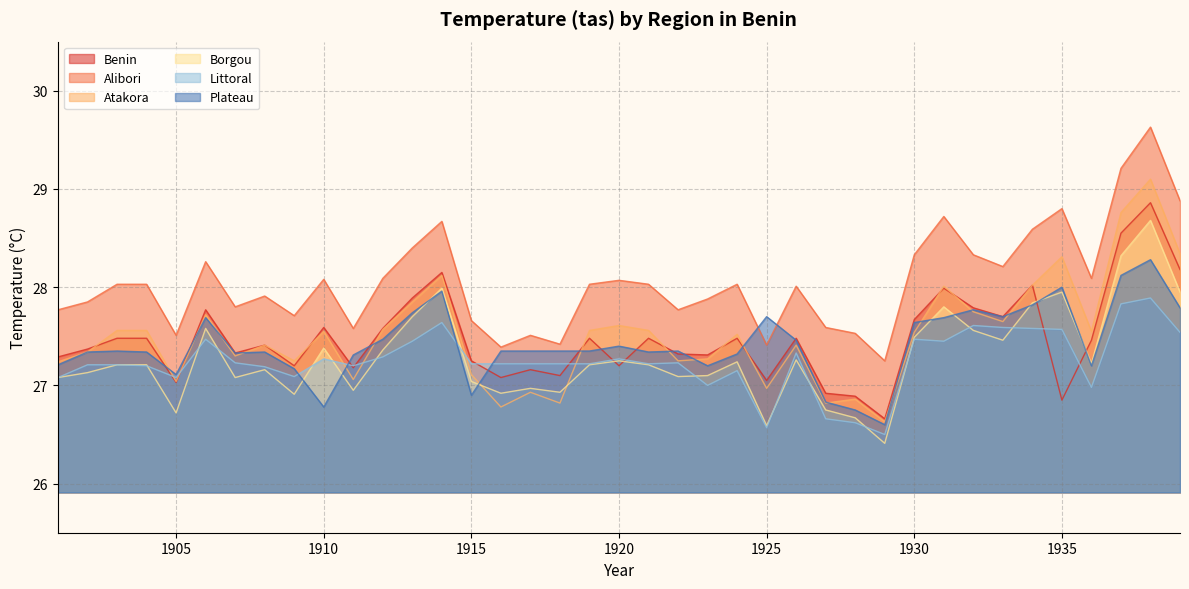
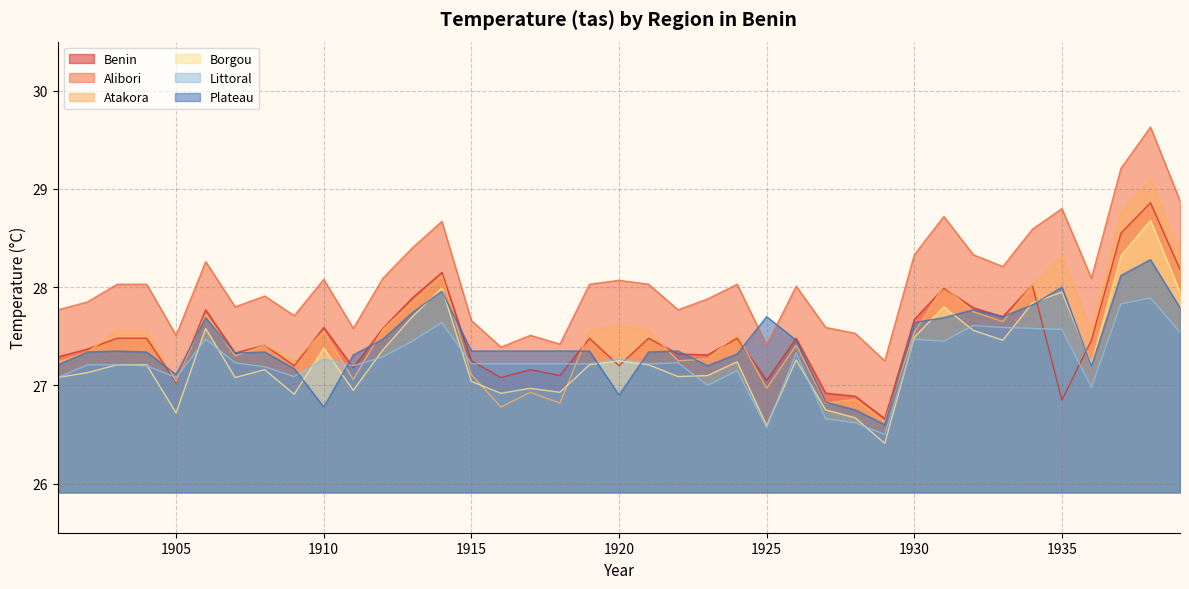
  {
    "Benin": {
      "1910": 27.6,
      "1915": 27.3,
      "1920": 27.2,
      "1925": 27.1,
      "1930": 27.7,
      "1935": 26.9
    },
    "Littoral": {
      "1905": 27.1,
      "1910": 27.3,
      "1915": 27.2,
      "1935": 27.6
    },
    "Plateau": {
      "1905": 27.1,
      "1910": 26.8,
-     "1915": 26.9,
-     "1920": 27.4,
+     "1915": 27.4,
+     "1920": 26.9,
      "1925": 27.7,
      "1930": 27.6,
      "1935": 28.0
    }
  }
